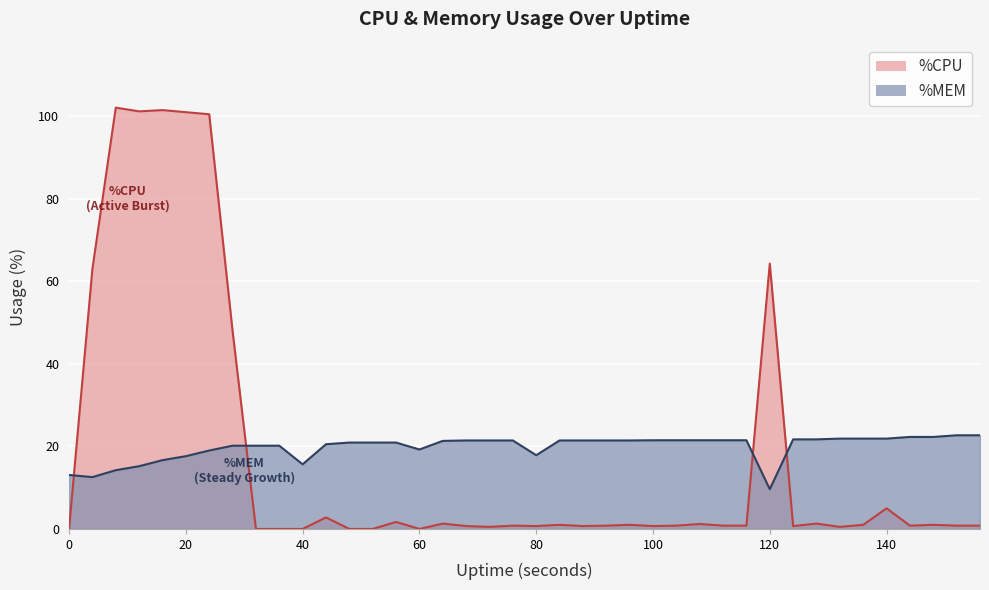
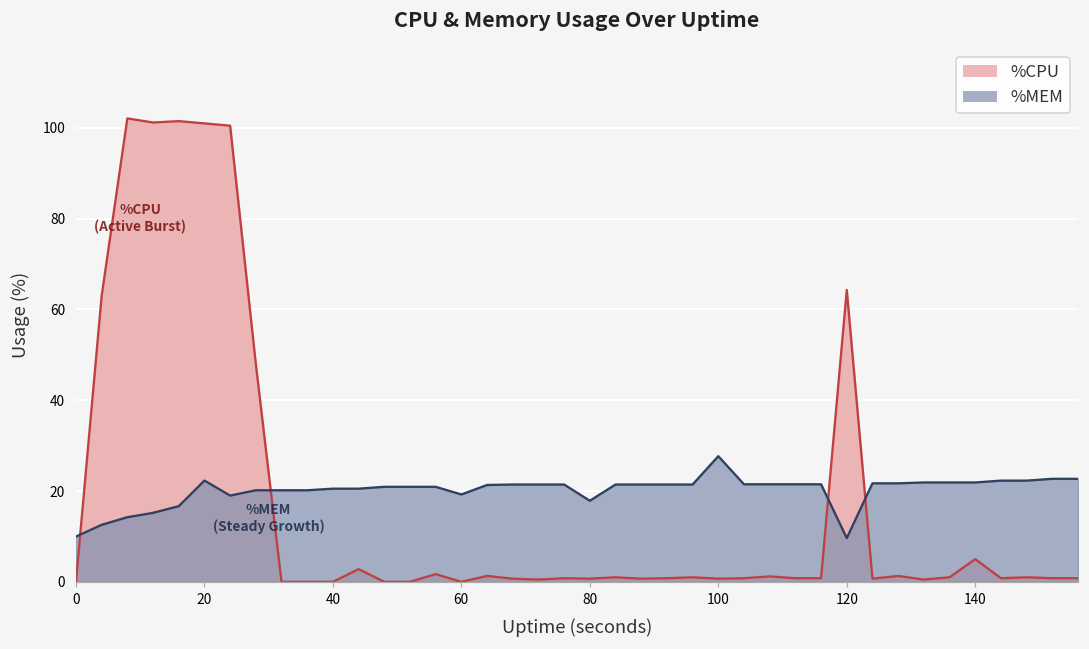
  {
    "%CPU": {
      "0": 0,
      "20": 101,
      "40": 0,
      "60": 0,
      "80": 1,
      "100": 1,
      "120": 64,
      "140": 5
    },
    "%MEM": {
-     "0": 13,
-     "20": 18,
-     "40": 16,
+     "0": 10,
+     "20": 22,
+     "40": 21,
      "60": 19,
      "80": 18,
-     "100": 21,
+     "100": 28,
      "120": 10,
      "140": 22
    }
  }
